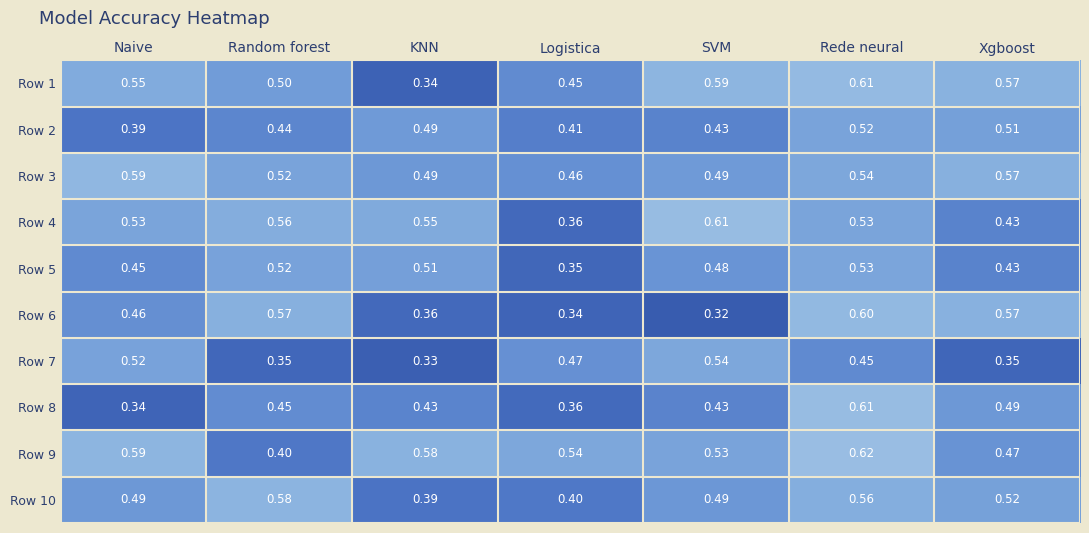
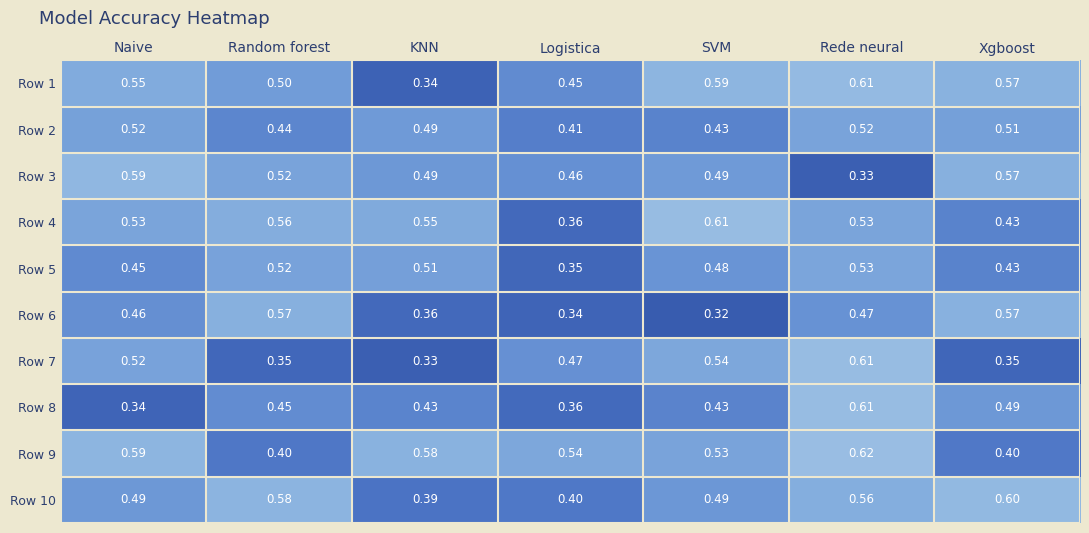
  {
    "Row 1": {
      "Naive": 0.55,
      "Random forest": 0.50,
      "KNN": 0.34,
      "Logistica": 0.45,
      "SVM": 0.59,
      "Rede neural": 0.61,
      "Xgboost": 0.57
    },
    "Row 2": {
-     "Naive": 0.39,
+     "Naive": 0.52,
      "Random forest": 0.44,
      "KNN": 0.49,
      "Logistica": 0.41,
      "SVM": 0.43,
      "Rede neural": 0.52,
      "Xgboost": 0.51
    },
    "Row 3": {
      "Naive": 0.59,
      "Random forest": 0.52,
      "KNN": 0.49,
      "Logistica": 0.46,
      "SVM": 0.49,
-     "Rede neural": 0.54,
+     "Rede neural": 0.33,
      "Xgboost": 0.57
    },
    "Row 4": {
      "Naive": 0.53,
      "Random forest": 0.56,
      "KNN": 0.55,
      "Logistica": 0.36,
      "SVM": 0.61,
      "Rede neural": 0.53,
      "Xgboost": 0.43
    },
    "Row 5": {
      "Naive": 0.45,
      "Random forest": 0.52,
      "KNN": 0.51,
      "Logistica": 0.35,
      "SVM": 0.48,
      "Rede neural": 0.53,
      "Xgboost": 0.43
    },
    "Row 6": {
      "Naive": 0.46,
      "Random forest": 0.57,
      "KNN": 0.36,
      "Logistica": 0.34,
      "SVM": 0.32,
-     "Rede neural": 0.60,
+     "Rede neural": 0.47,
      "Xgboost": 0.57
    },
    "Row 7": {
      "Naive": 0.52,
      "Random forest": 0.35,
      "KNN": 0.33,
      "Logistica": 0.47,
      "SVM": 0.54,
-     "Rede neural": 0.45,
+     "Rede neural": 0.61,
      "Xgboost": 0.35
    },
    "Row 8": {
      "Naive": 0.34,
      "Random forest": 0.45,
      "KNN": 0.43,
      "Logistica": 0.36,
      "SVM": 0.43,
      "Rede neural": 0.61,
      "Xgboost": 0.49
    },
    "Row 9": {
      "Naive": 0.59,
      "Random forest": 0.40,
      "KNN": 0.58,
      "Logistica": 0.54,
      "SVM": 0.53,
      "Rede neural": 0.62,
-     "Xgboost": 0.47
+     "Xgboost": 0.40
    },
    "Row 10": {
      "Naive": 0.49,
      "Random forest": 0.58,
      "KNN": 0.39,
      "Logistica": 0.40,
      "SVM": 0.49,
      "Rede neural": 0.56,
-     "Xgboost": 0.52
+     "Xgboost": 0.60
    }
  }
